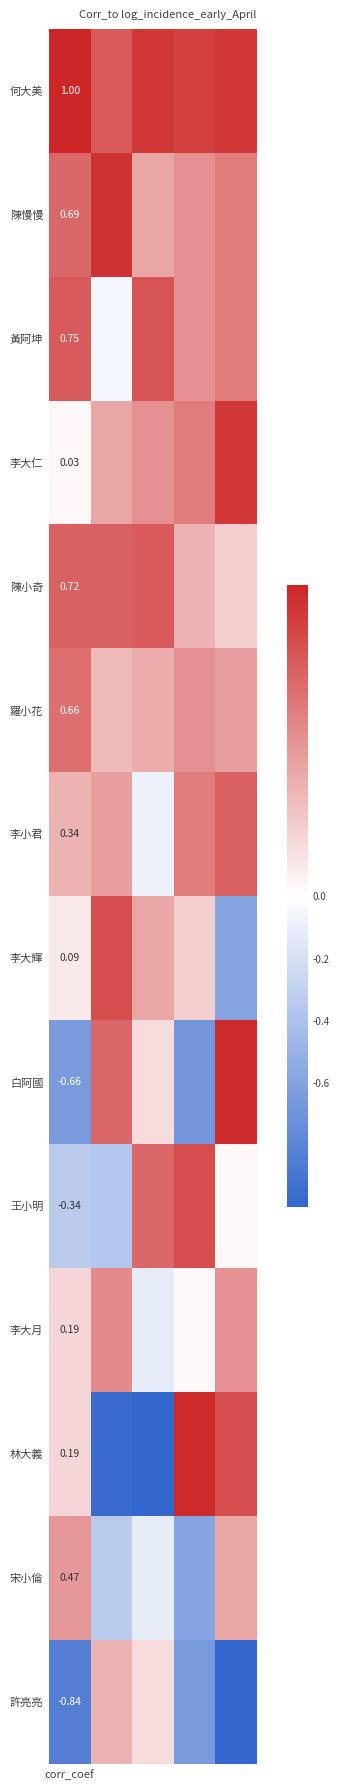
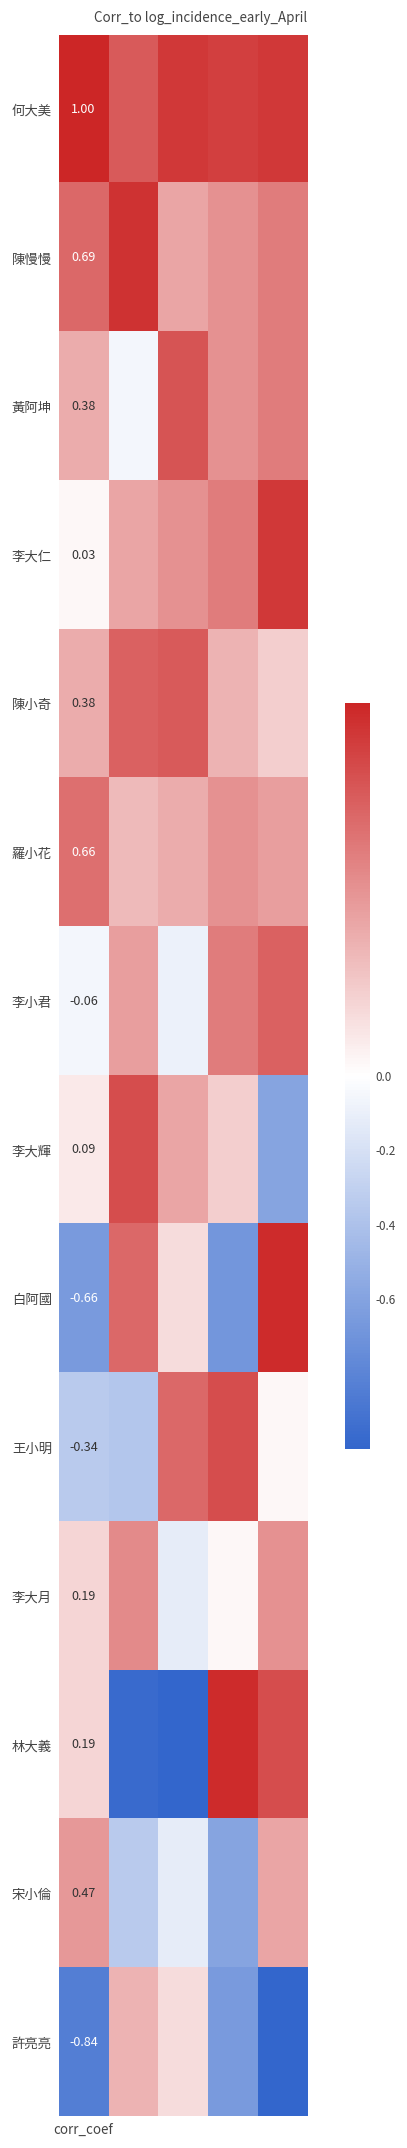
  {
    "何大美": {
      "corr_coef": 1.00
    },
    "陳慢慢": {
      "corr_coef": 0.69
    },
    "黃阿坤": {
-     "corr_coef": 0.75
+     "corr_coef": 0.38
    },
    "李大仁": {
      "corr_coef": 0.03
    },
    "陳小奇": {
-     "corr_coef": 0.72
+     "corr_coef": 0.38
    },
    "羅小花": {
      "corr_coef": 0.66
    },
    "李小君": {
-     "corr_coef": 0.34
+     "corr_coef": -0.06
    },
    "李大輝": {
      "corr_coef": 0.09
    },
    "白阿國": {
      "corr_coef": -0.66
    },
    "王小明": {
      "corr_coef": -0.34
    },
    "李大月": {
      "corr_coef": 0.19
    },
    "林大義": {
      "corr_coef": 0.19
    },
    "宋小倫": {
      "corr_coef": 0.47
    },
    "許亮亮": {
      "corr_coef": -0.84
    }
  }
